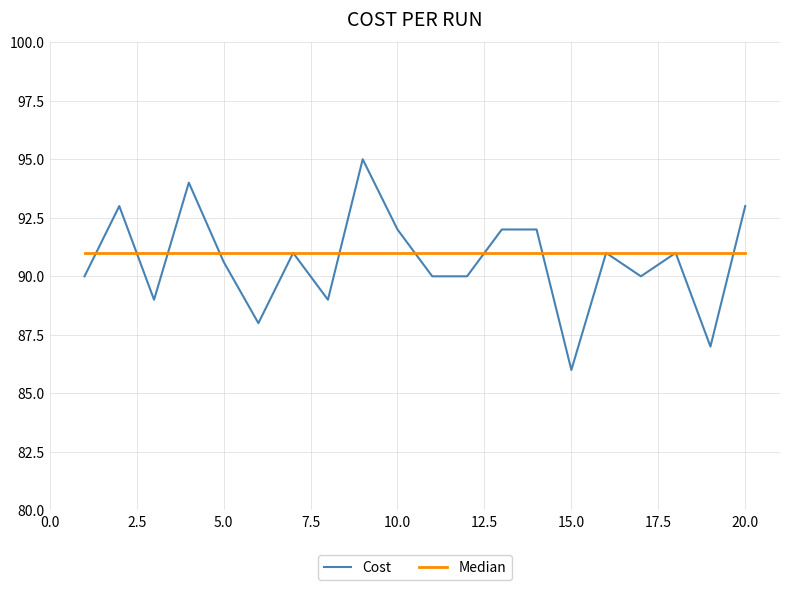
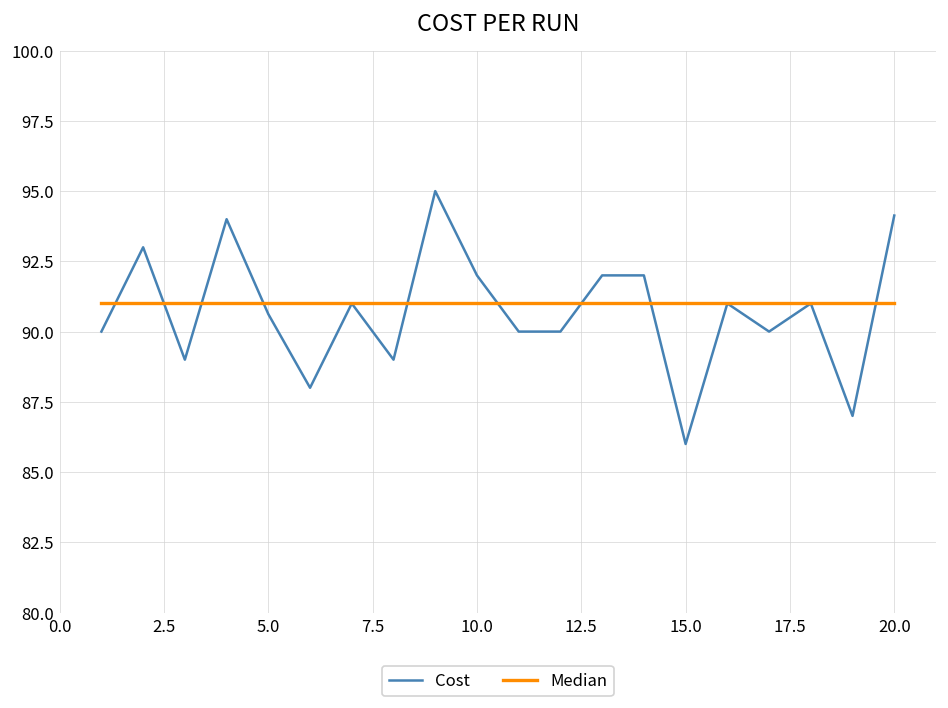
  {
    "Cost": {
      "5.0": 90.6,
      "10.0": 92.0,
      "15.0": 86.0,
-     "20.0": 93.0
+     "20.0": 94.1
    },
    "Median": {
      "5.0": 91.0,
      "10.0": 91.0,
      "15.0": 91.0,
      "20.0": 91.0
    }
  }
